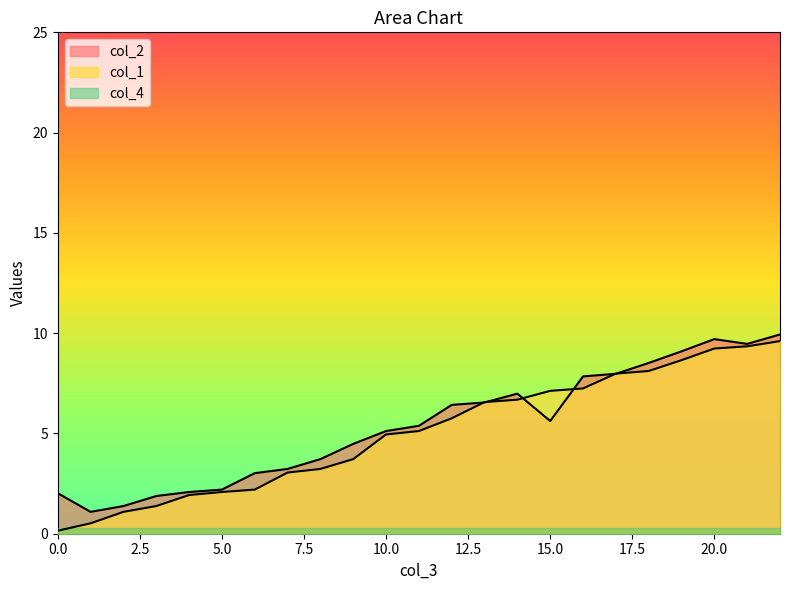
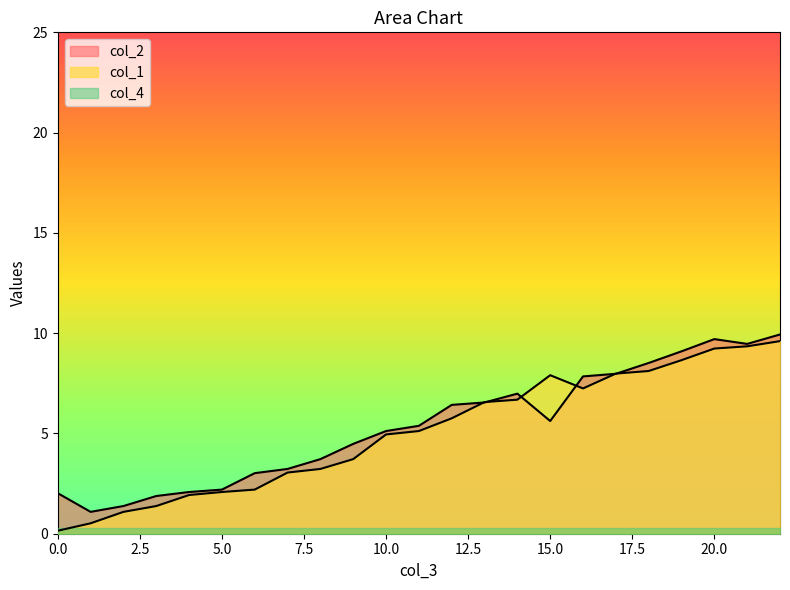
  {
    "col_2": {
      "0.0": 2.0,
      "10.0": 5.1,
      "15.0": 5.6,
      "20.0": 9.7
    },
    "col_1": {
      "0.0": 0.2,
      "10.0": 5.0,
-     "15.0": 7.1,
+     "15.0": 7.9,
      "20.0": 9.2
    },
    "col_4": {
      "0.0": 0.3,
      "5.0": 0.3,
      "10.0": 0.3,
      "15.0": 0.3,
      "20.0": 0.3
    }
  }
